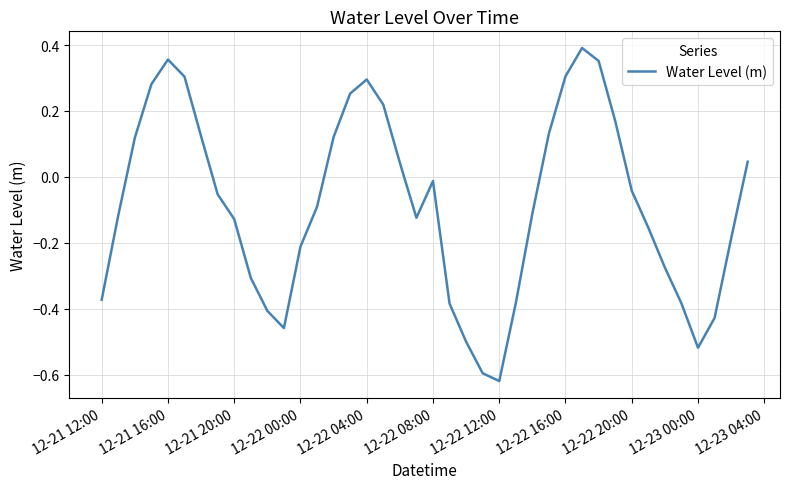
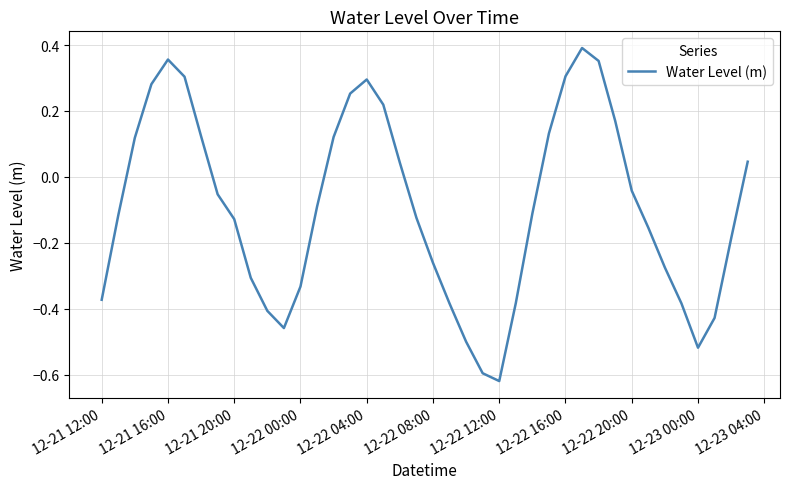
  {
    "12-21 12:00": -0.37,
    "12-21 16:00": 0.36,
    "12-21 20:00": -0.13,
-   "12-22 00:00": -0.21,
+   "12-22 00:00": -0.33,
    "12-22 04:00": 0.30,
-   "12-22 08:00": -0.01,
+   "12-22 08:00": -0.26,
    "12-22 12:00": -0.62,
    "12-22 16:00": 0.31,
    "12-22 20:00": -0.04,
    "12-23 00:00": -0.52
  }
